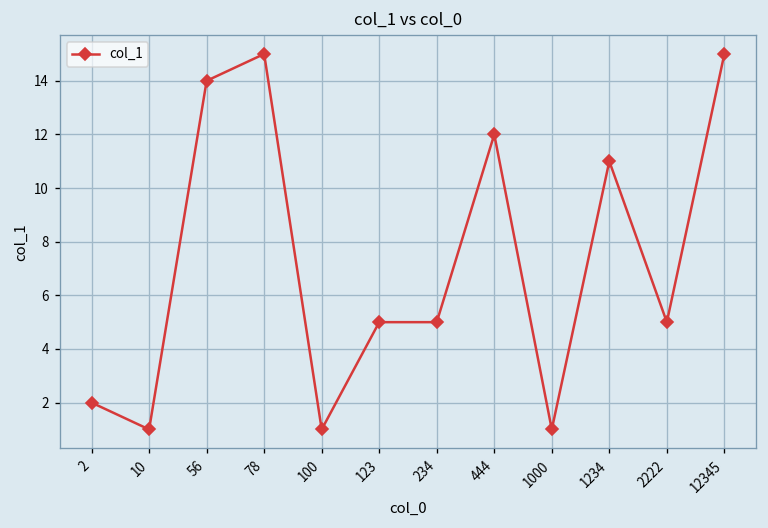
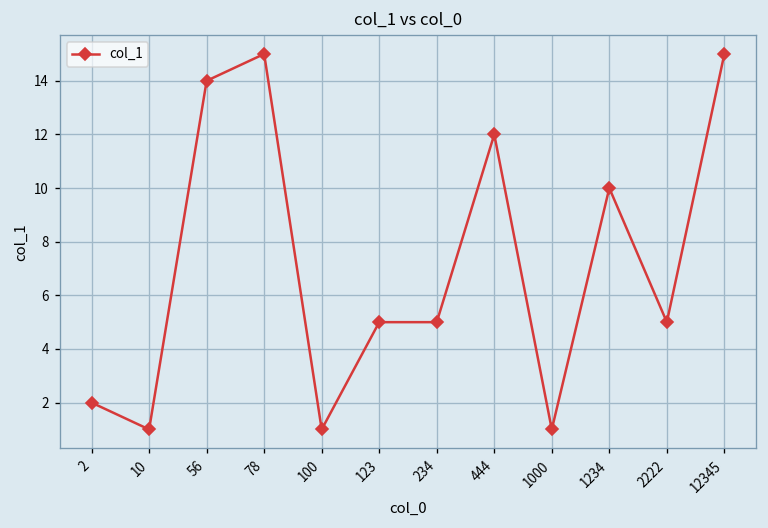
  {
    "2": 2,
    "10": 1,
    "56": 14,
    "78": 15,
    "100": 1,
    "123": 5,
    "234": 5,
    "444": 12,
    "1000": 1,
-   "1234": 11,
+   "1234": 10,
    "2222": 5,
    "12345": 15
  }
